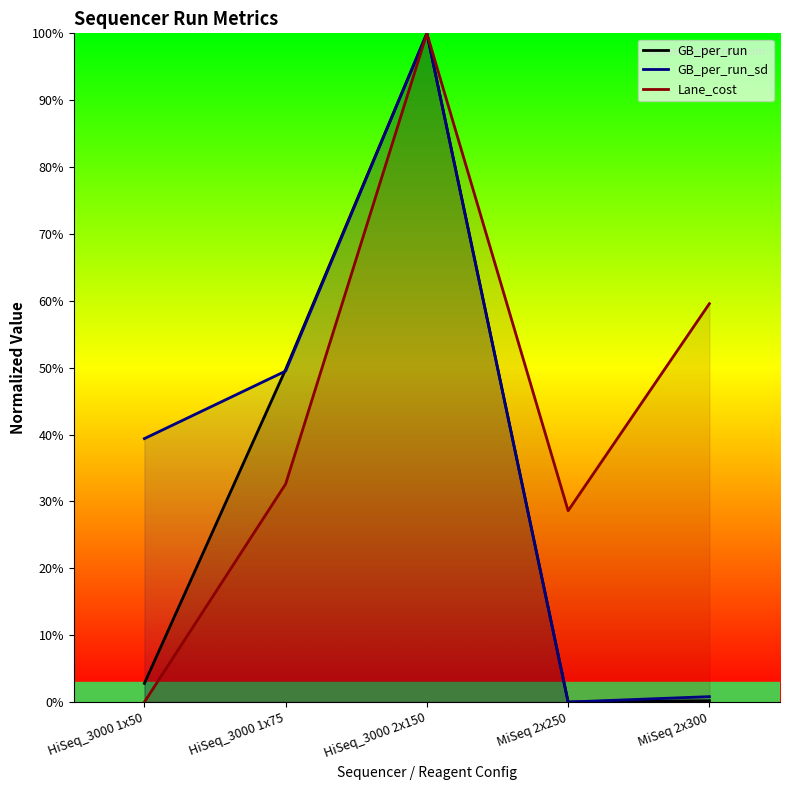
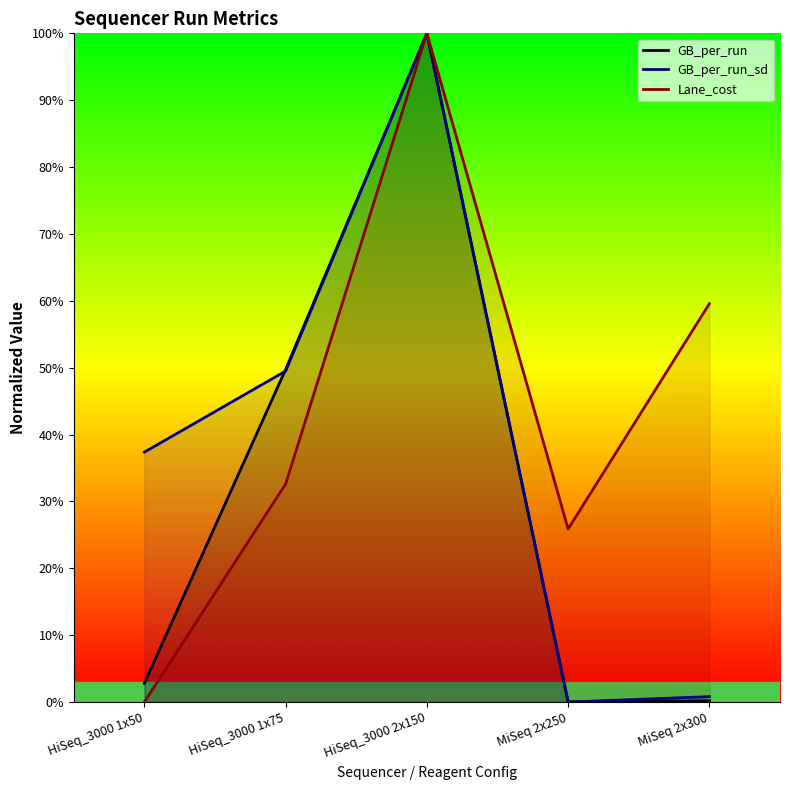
  {
    "GB_per_run_sd": {
-     "HiSeq_3000 1x50": "39%"
+     "HiSeq_3000 1x50": "37%"
    },
    "Lane_cost": {
      "HiSeq_3000 1x75": "33%",
-     "MiSeq 2x250": "29%",
+     "MiSeq 2x250": "26%",
      "MiSeq 2x300": "60%"
    }
  }
